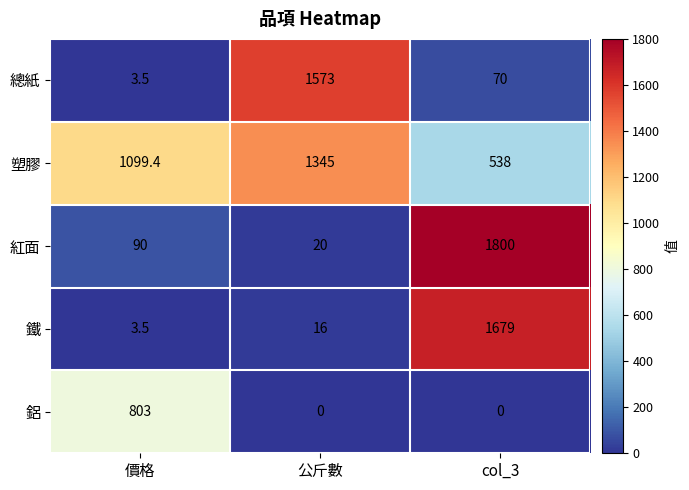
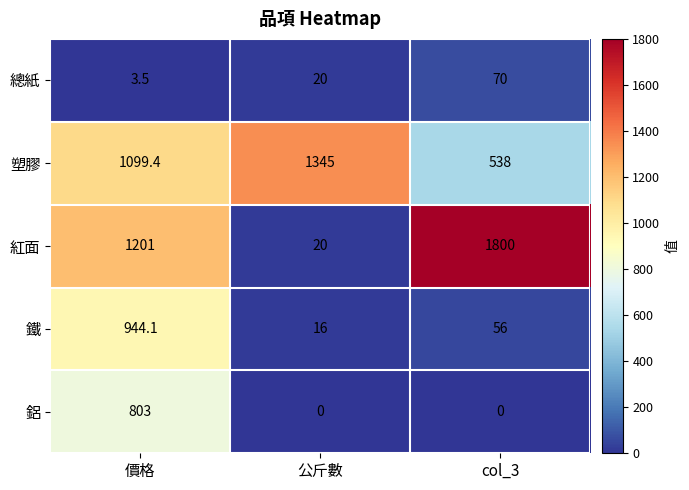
  {
    "總紙": {
      "價格": 3.5,
-     "公斤數": 1573,
+     "公斤數": 20,
      "col_3": 70
    },
    "塑膠": {
      "價格": 1099.4,
      "公斤數": 1345,
      "col_3": 538
    },
    "紅面": {
-     "價格": 90,
+     "價格": 1201,
      "公斤數": 20,
      "col_3": 1800
    },
    "鐵": {
-     "價格": 3.5,
+     "價格": 944.1,
      "公斤數": 16,
-     "col_3": 1679
+     "col_3": 56
    },
    "鋁": {
      "價格": 803,
      "公斤數": 0,
      "col_3": 0
    }
  }
